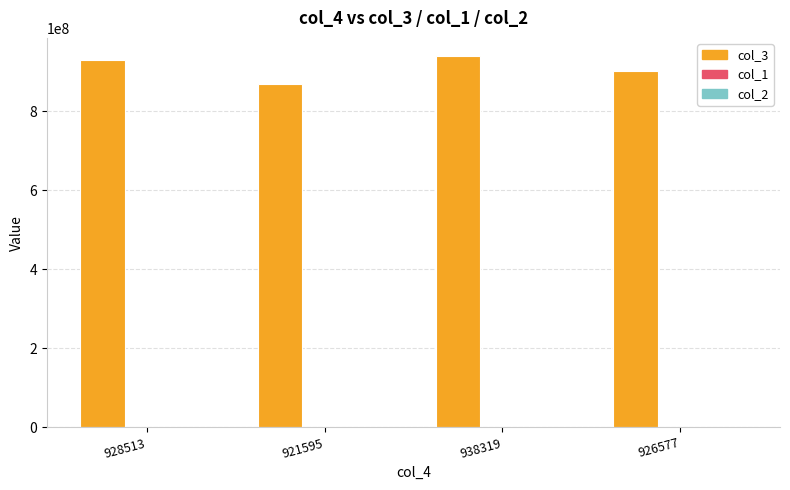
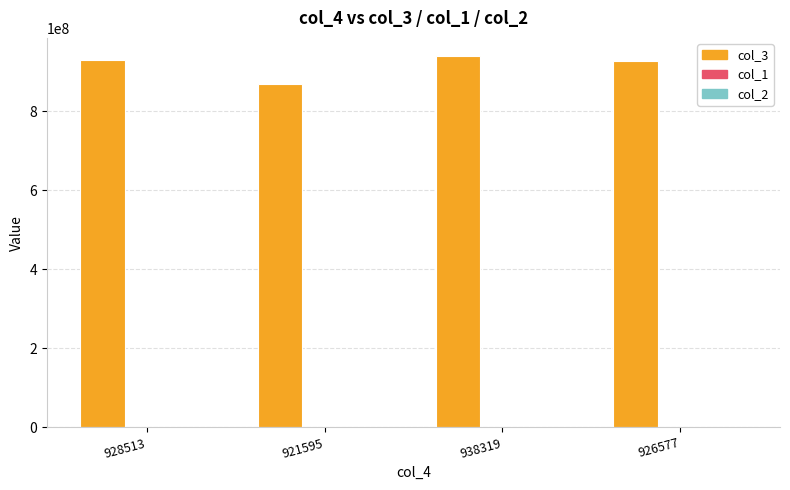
  {
    "col_3": {
      "928513": 930000000,
      "921595": 870000000,
      "938319": 940000000,
-     "926577": 900000000
+     "926577": 930000000
    }
  }
